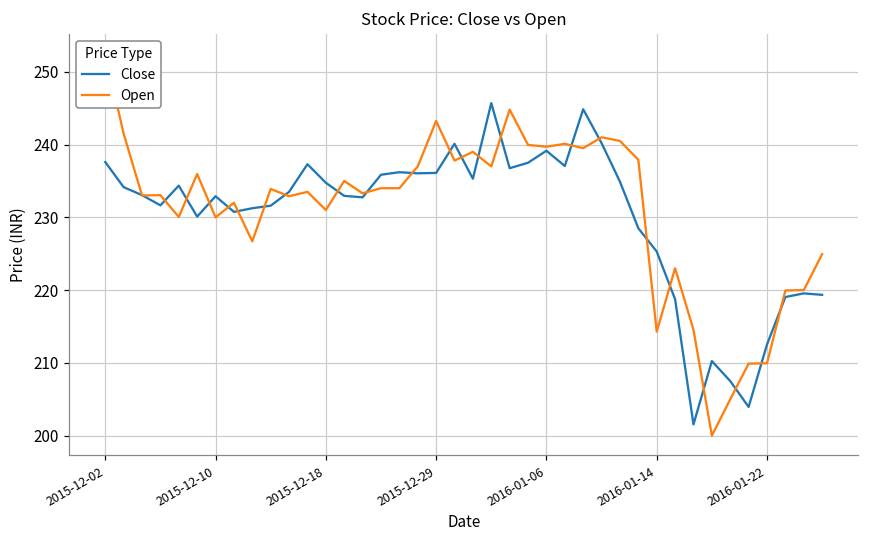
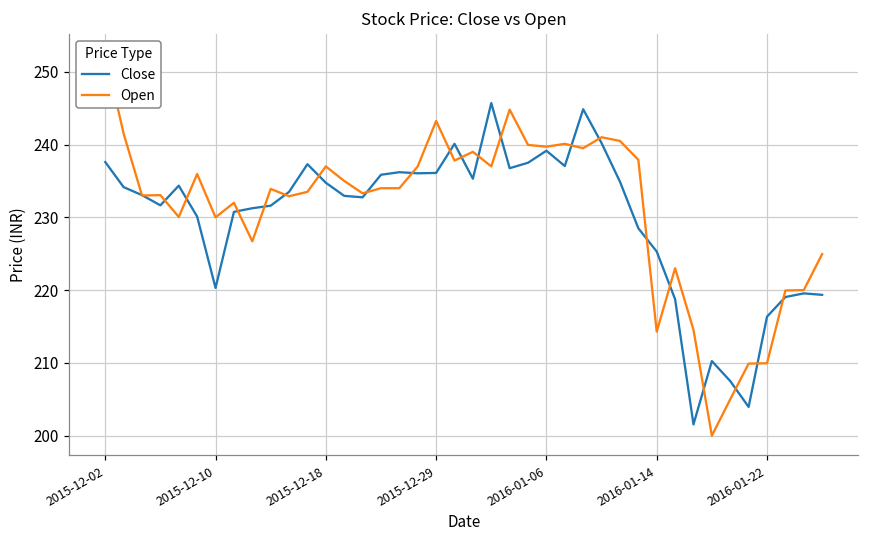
  {
    "Close": {
      "2015-12-02": 238,
-     "2015-12-10": 233,
+     "2015-12-10": 220,
      "2015-12-18": 235,
      "2015-12-29": 236,
      "2016-01-06": 239,
      "2016-01-14": 225,
-     "2016-01-22": 213
+     "2016-01-22": 216
    },
    "Open": {
      "2015-12-10": 230,
-     "2015-12-18": 231,
+     "2015-12-18": 237,
      "2015-12-29": 243,
      "2016-01-06": 240,
      "2016-01-14": 214,
      "2016-01-22": 210
    }
  }
